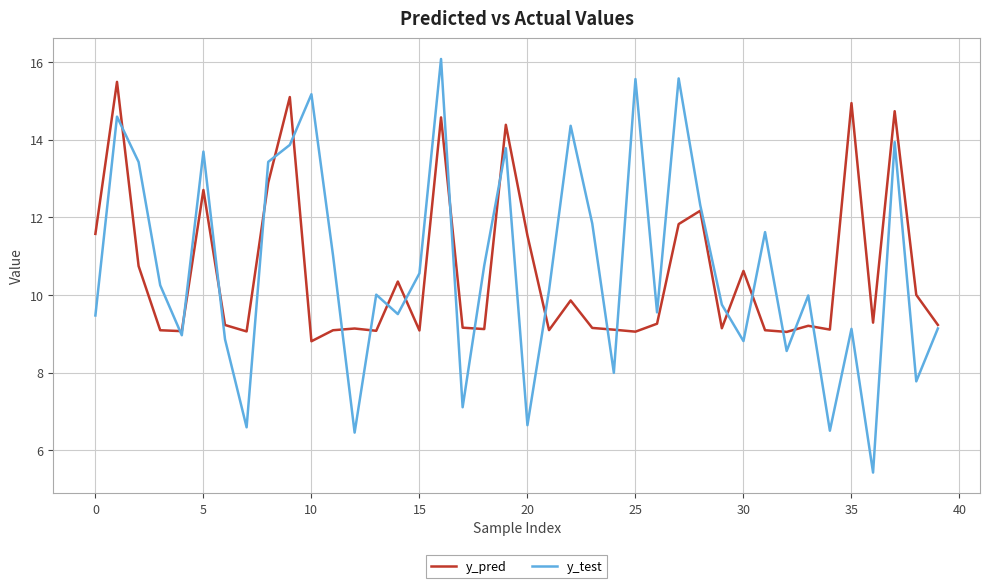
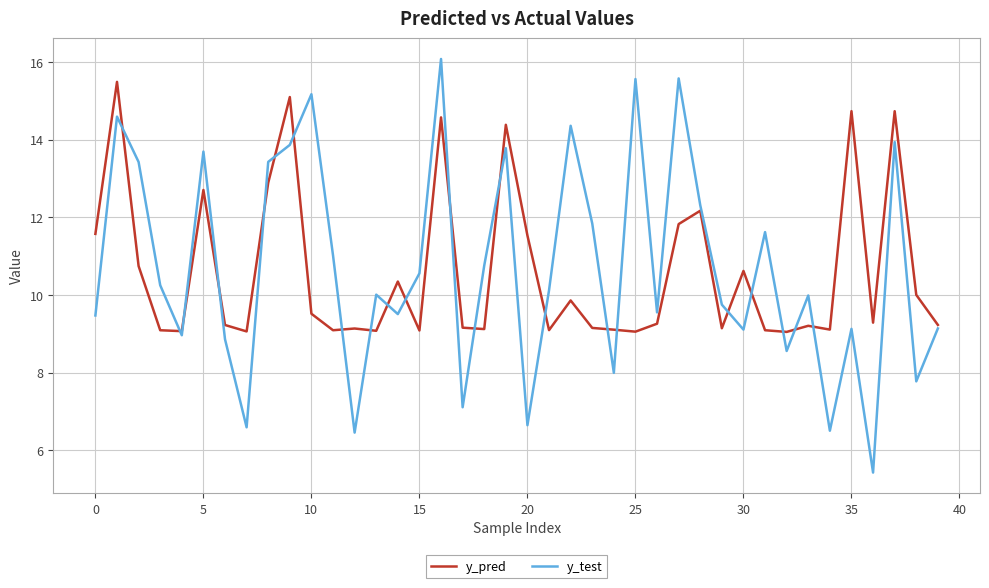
  {
    "y_pred": {
      "0": 11.6,
      "5": 12.7,
-     "10": 8.8,
+     "10": 9.5,
      "15": 9.1,
      "20": 11.5,
      "25": 9.1,
      "30": 10.6,
-     "35": 14.9
+     "35": 14.7
    },
    "y_test": {
      "0": 9.5,
      "5": 13.7,
      "10": 15.2,
      "15": 10.6,
      "20": 6.6,
      "25": 15.6,
-     "30": 8.8,
+     "30": 9.1,
      "35": 9.1
    }
  }
